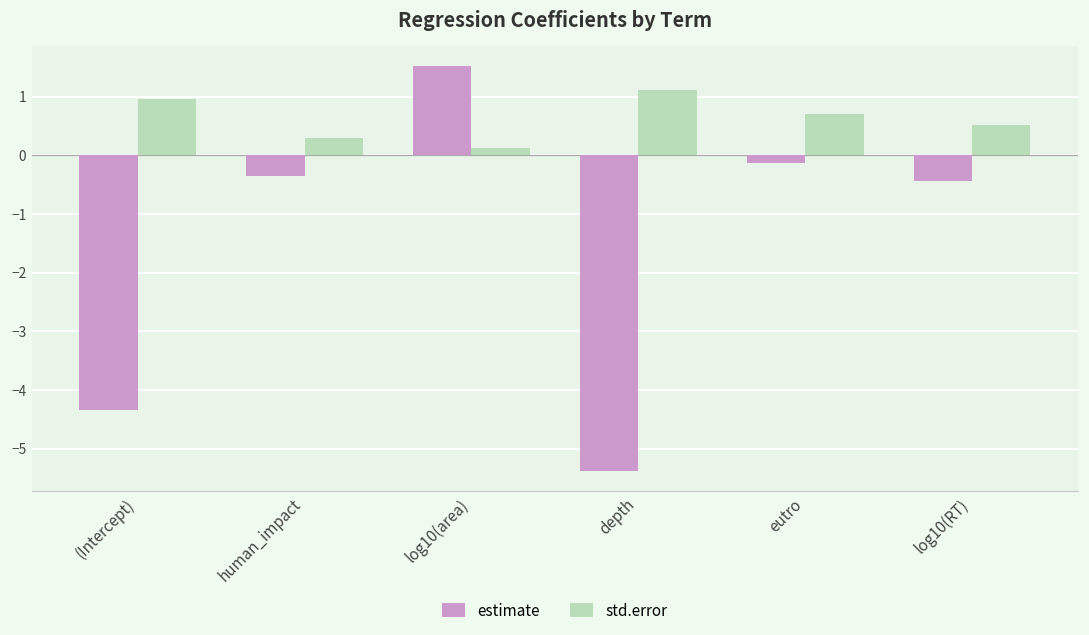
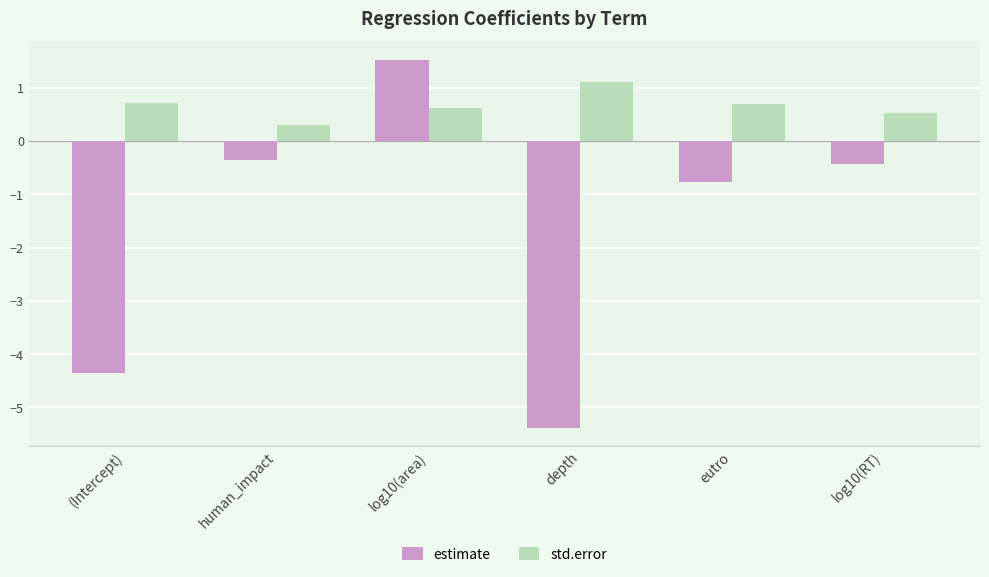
  {
    "estimate": {
      "(Intercept)": -4.3,
      "human_impact": -0.4,
      "log10(area)": 1.5,
      "depth": -5.4,
-     "eutro": -0.1,
+     "eutro": -0.8,
      "log10(RT)": -0.4
    },
    "std.error": {
-     "(Intercept)": 1.0,
+     "(Intercept)": 0.7,
      "human_impact": 0.3,
-     "log10(area)": 0.1,
+     "log10(area)": 0.6,
      "depth": 1.1,
      "eutro": 0.7,
      "log10(RT)": 0.5
    }
  }
